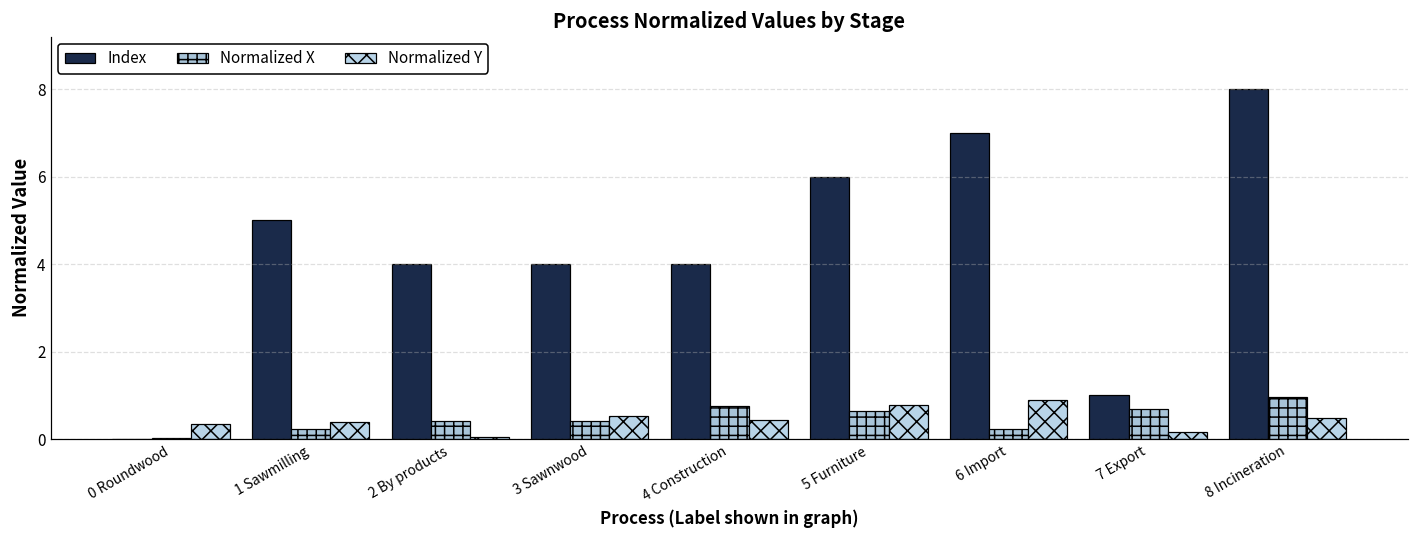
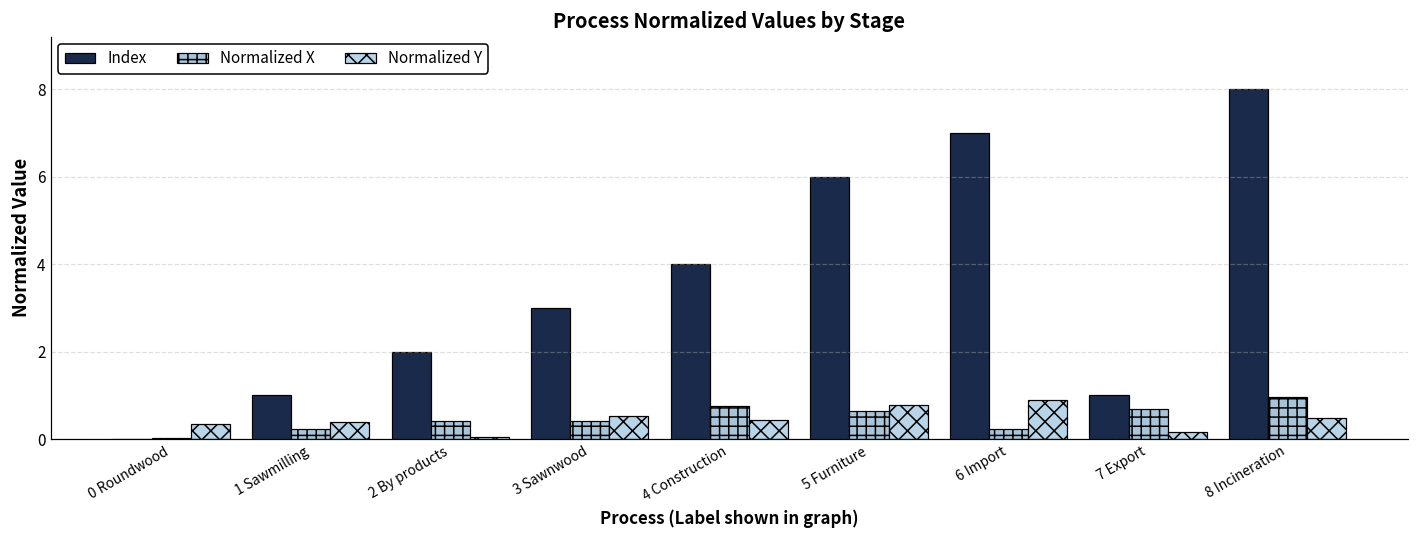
  {
    "Index": {
      "0 Roundwood": 0,
-     "1 Sawmilling": 5,
-     "2 By products": 4,
-     "3 Sawnwood": 4,
+     "1 Sawmilling": 1,
+     "2 By products": 2,
+     "3 Sawnwood": 3,
      "4 Construction": 4,
      "5 Furniture": 6,
      "6 Import": 7,
      "7 Export": 1,
      "8 Incineration": 8
    }
  }
